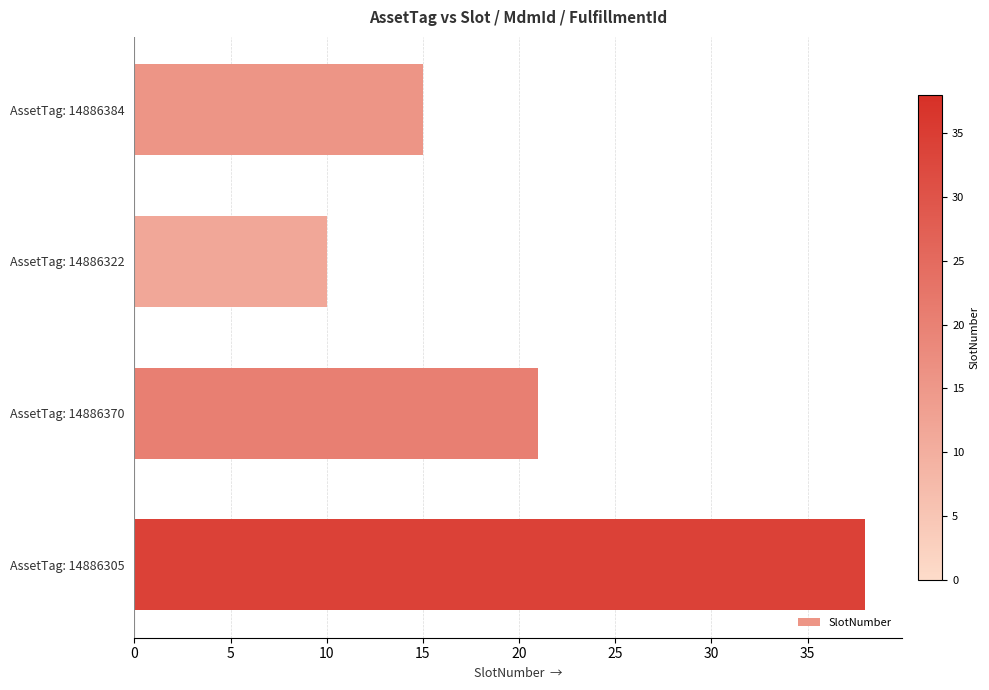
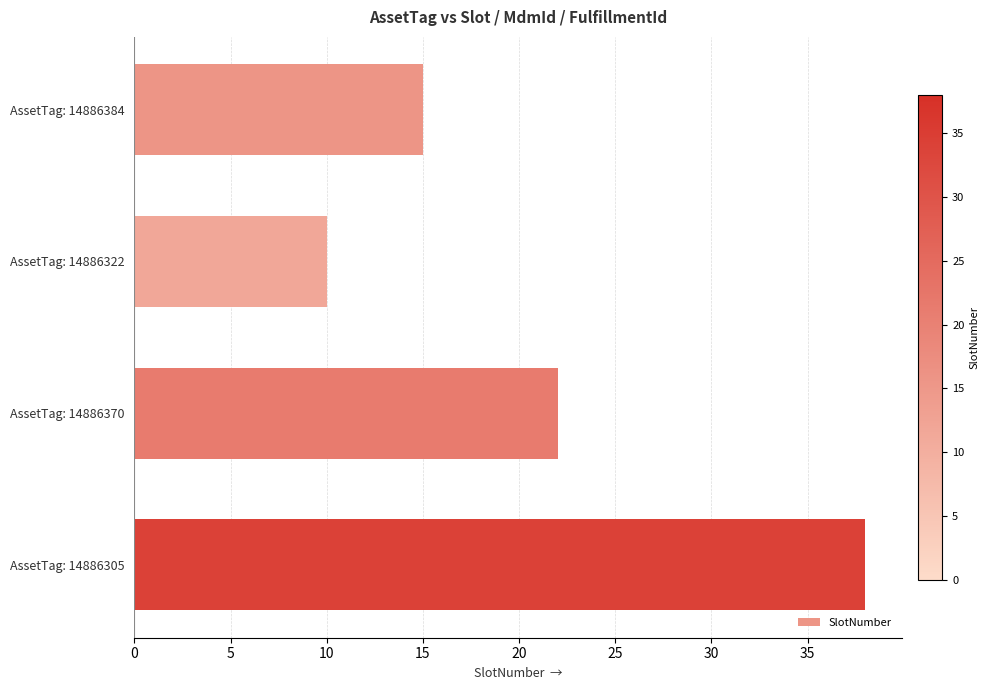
  {
    "AssetTag: 14886384": 15,
    "AssetTag: 14886322": 10,
-   "AssetTag: 14886370": 21,
+   "AssetTag: 14886370": 22,
    "AssetTag: 14886305": 38
  }
